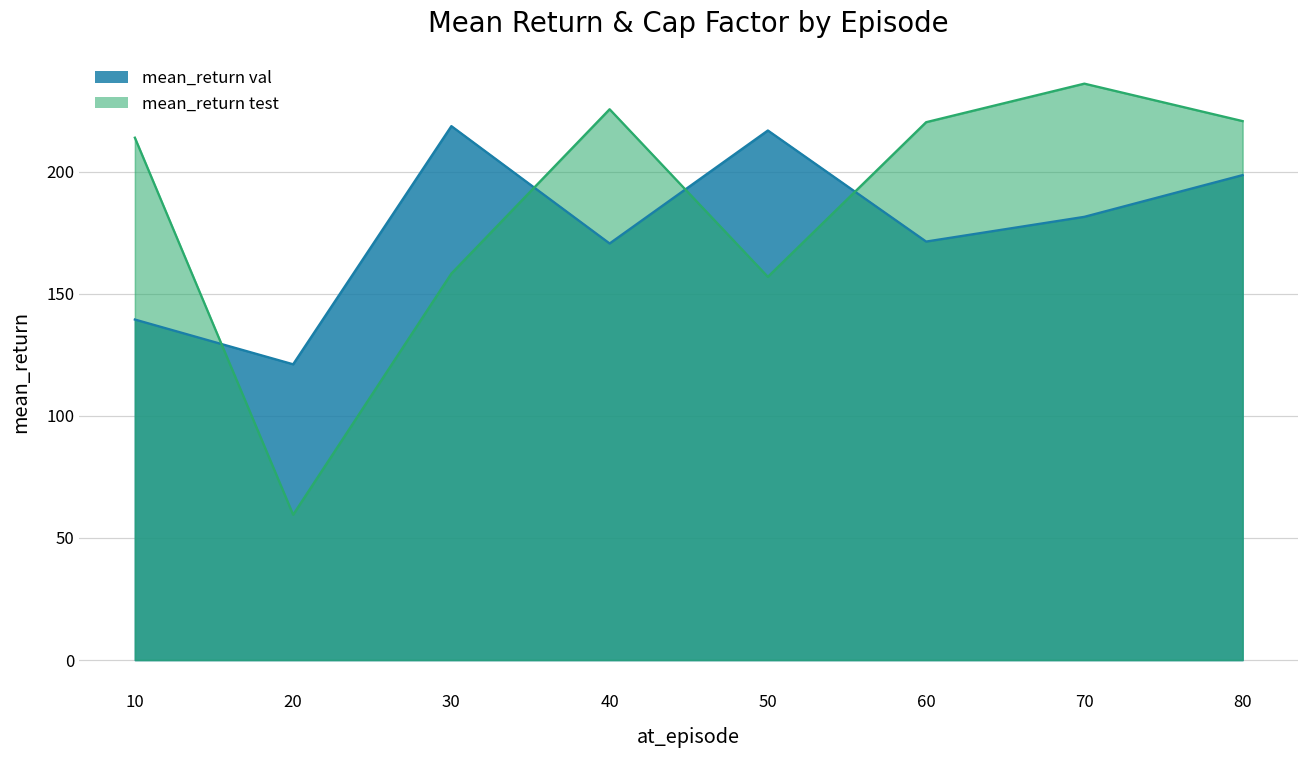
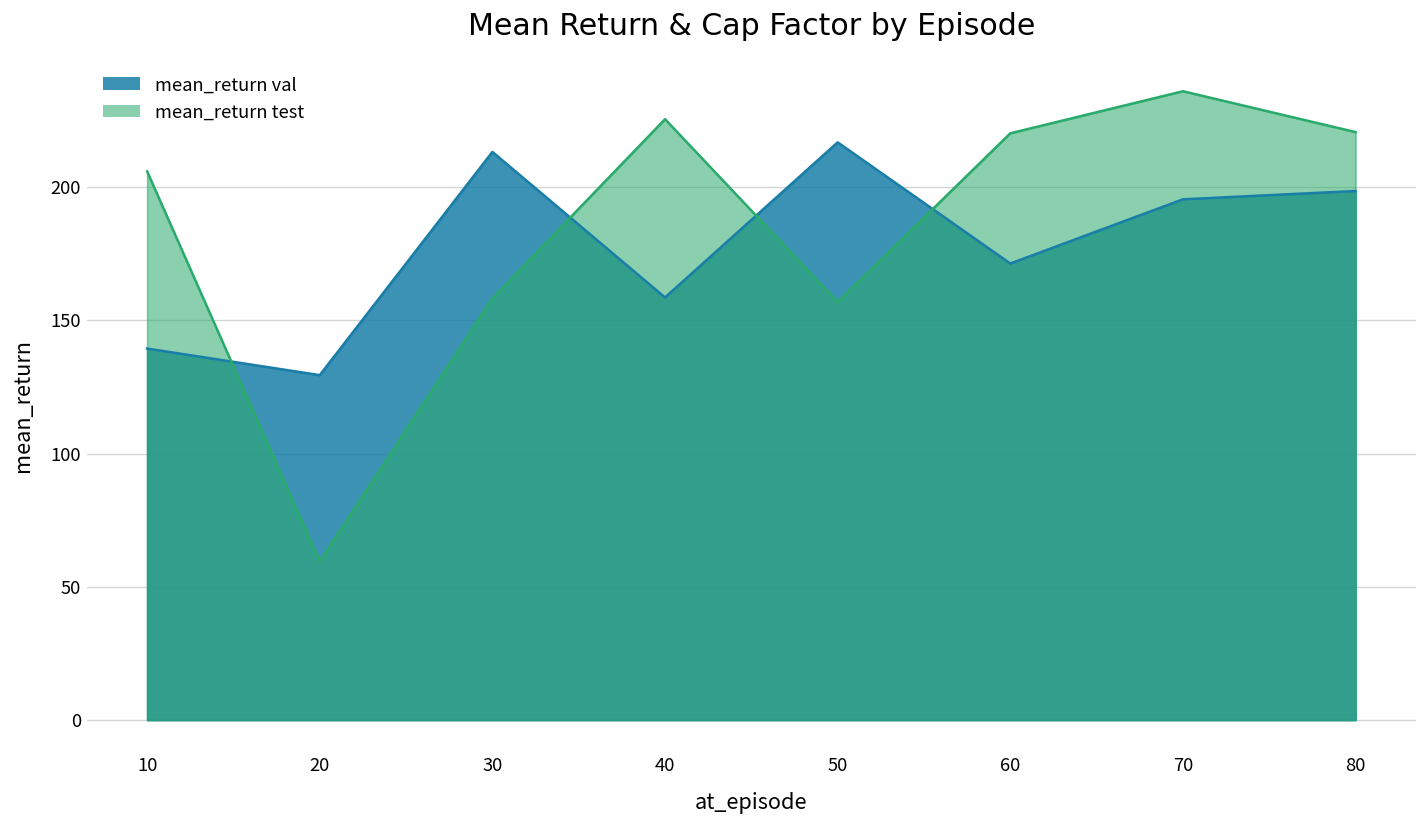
  {
    "mean_return val": {
      "10": 139,
-     "20": 121,
-     "30": 219,
-     "40": 171,
+     "20": 129,
+     "30": 213,
+     "40": 159,
      "50": 217,
      "60": 171,
-     "70": 182,
+     "70": 195,
      "80": 199
    },
    "mean_return test": {
-     "10": 214,
+     "10": 206,
      "20": 60,
      "30": 158,
      "40": 226,
      "50": 157,
      "60": 220,
      "70": 236,
      "80": 221
    }
  }
